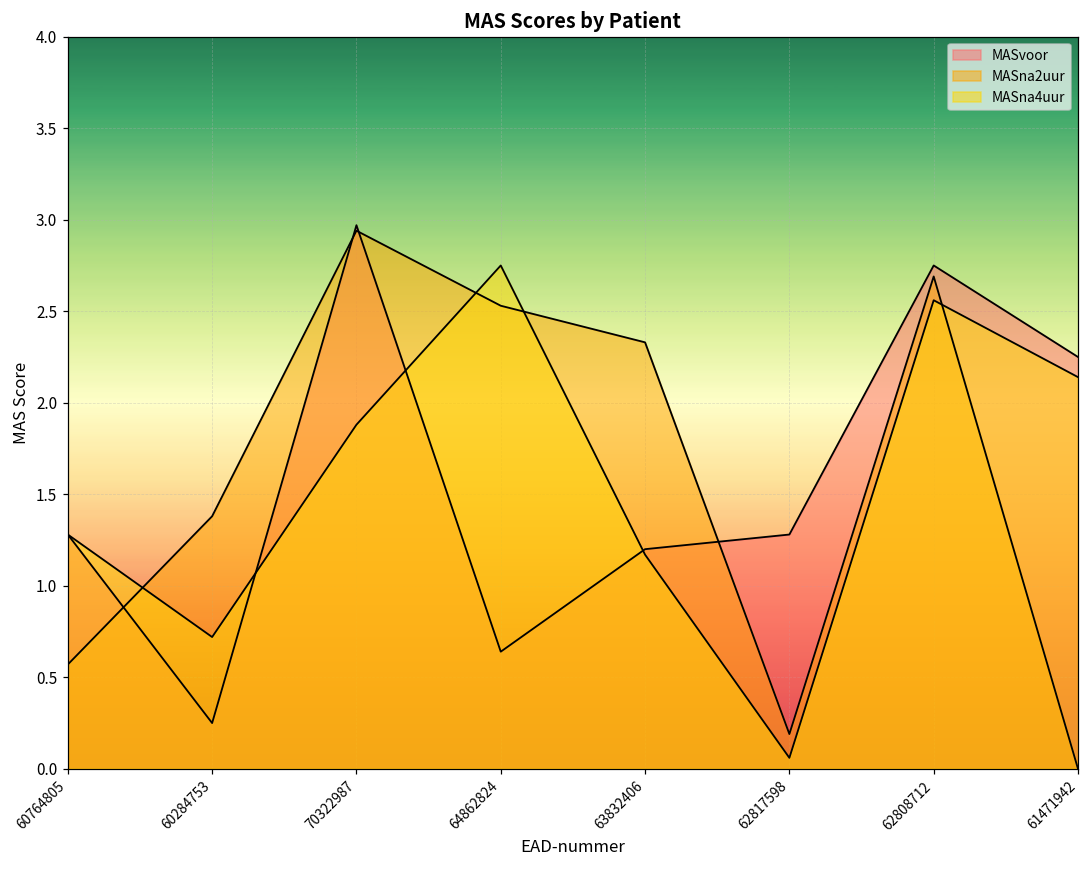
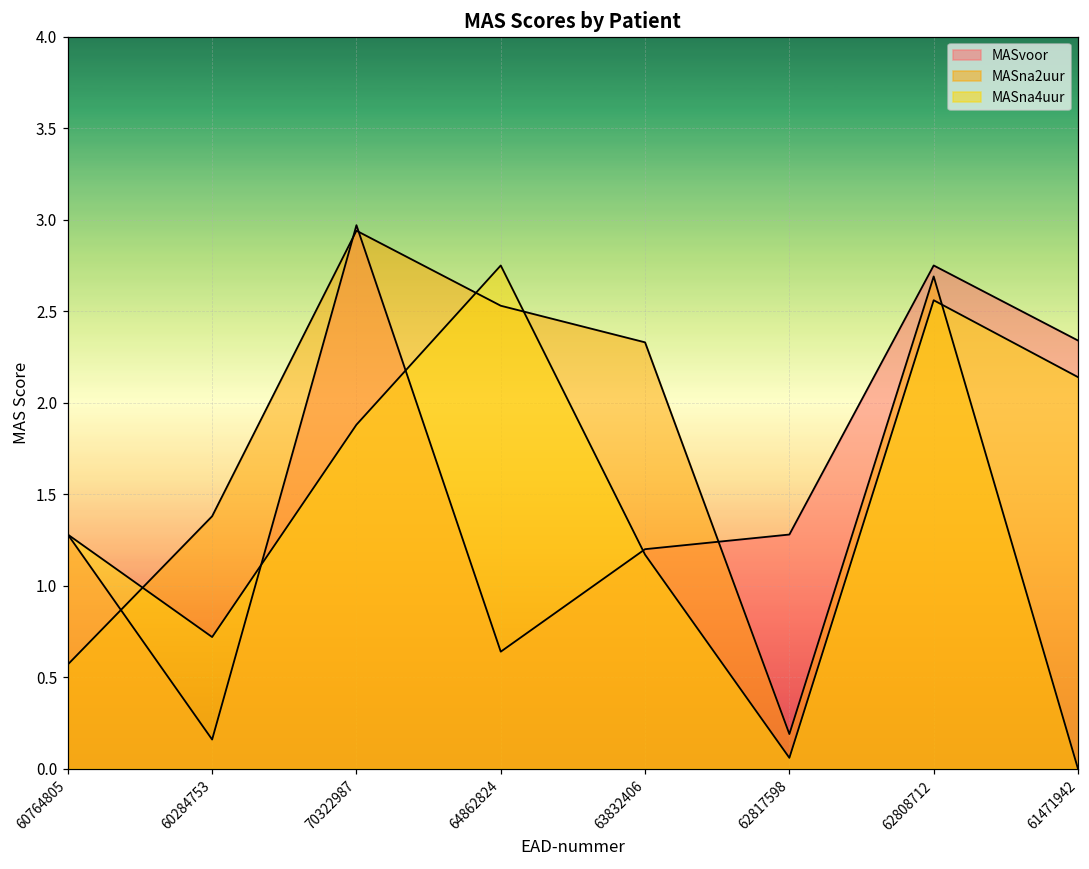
  {
    "MASvoor": {
-     "60284753": 0.25,
+     "60284753": 0.16,
      "70322987": 2.97,
      "64862824": 0.64,
      "63832406": 1.20,
      "62817598": 1.28,
      "62808712": 2.75,
-     "61471942": 2.25
+     "61471942": 2.34
    }
  }
